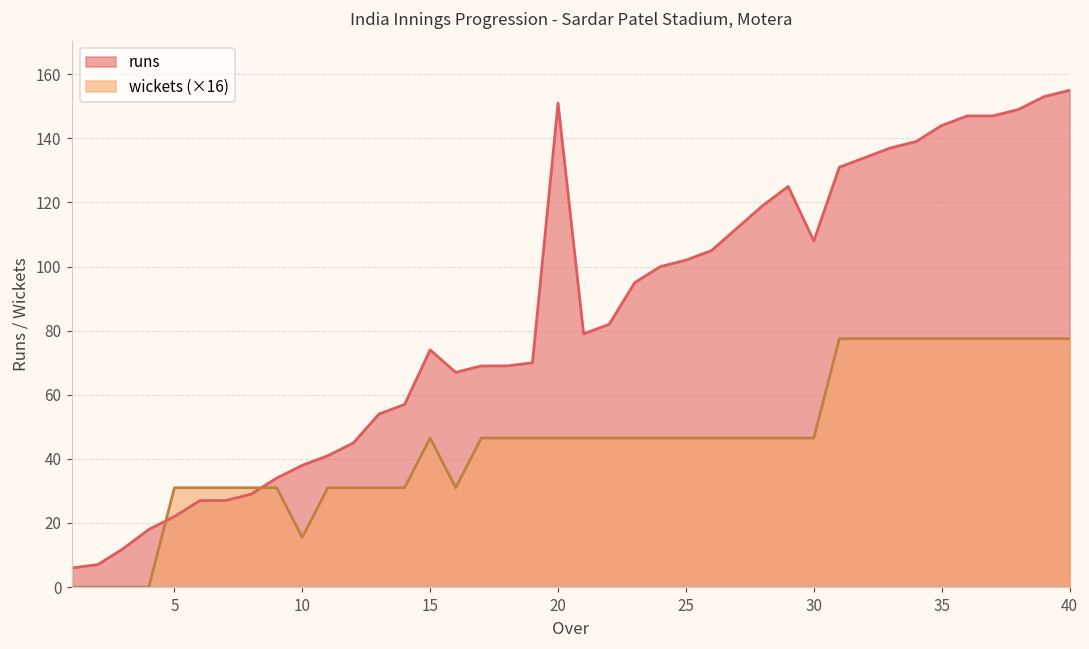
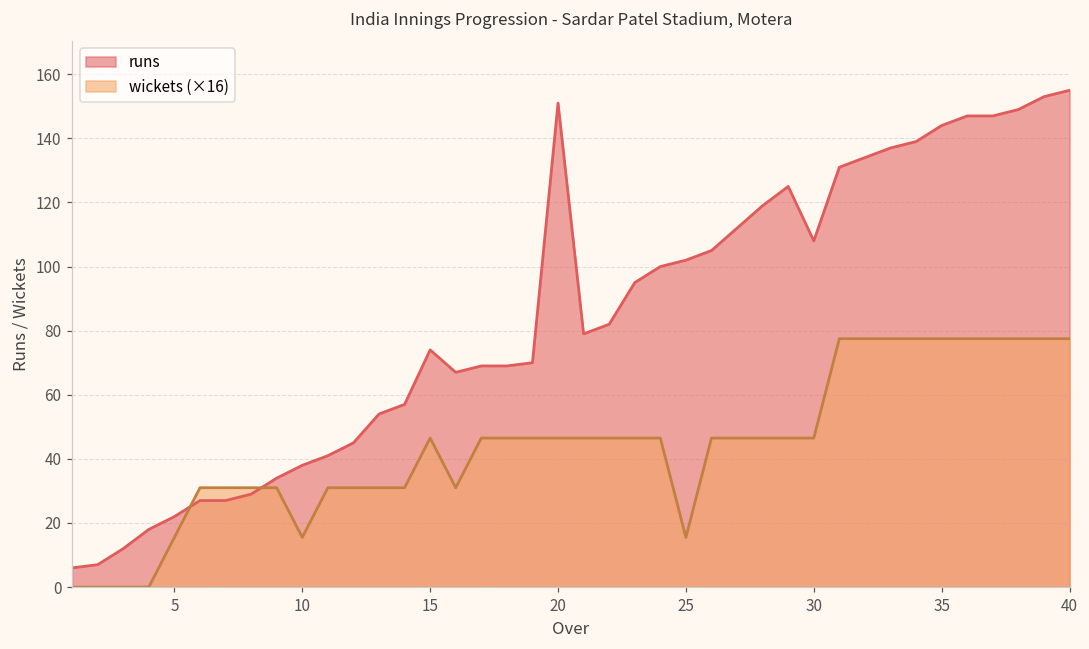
  {
    "runs": {
      "5": 22,
      "10": 38,
      "15": 74,
      "20": 151,
      "25": 102,
      "30": 108,
      "35": 144,
      "40": 155
    },
    "wickets (×16)": {
-     "5": 31,
+     "5": 16,
      "10": 16,
      "15": 47,
      "20": 47,
-     "25": 47,
+     "25": 16,
      "30": 47,
      "35": 78,
      "40": 78
    }
  }
